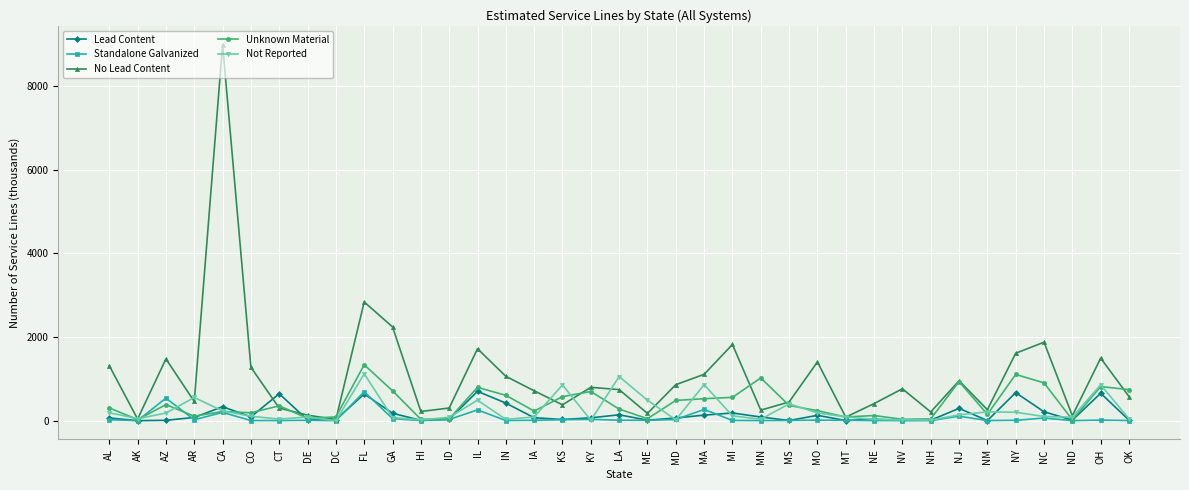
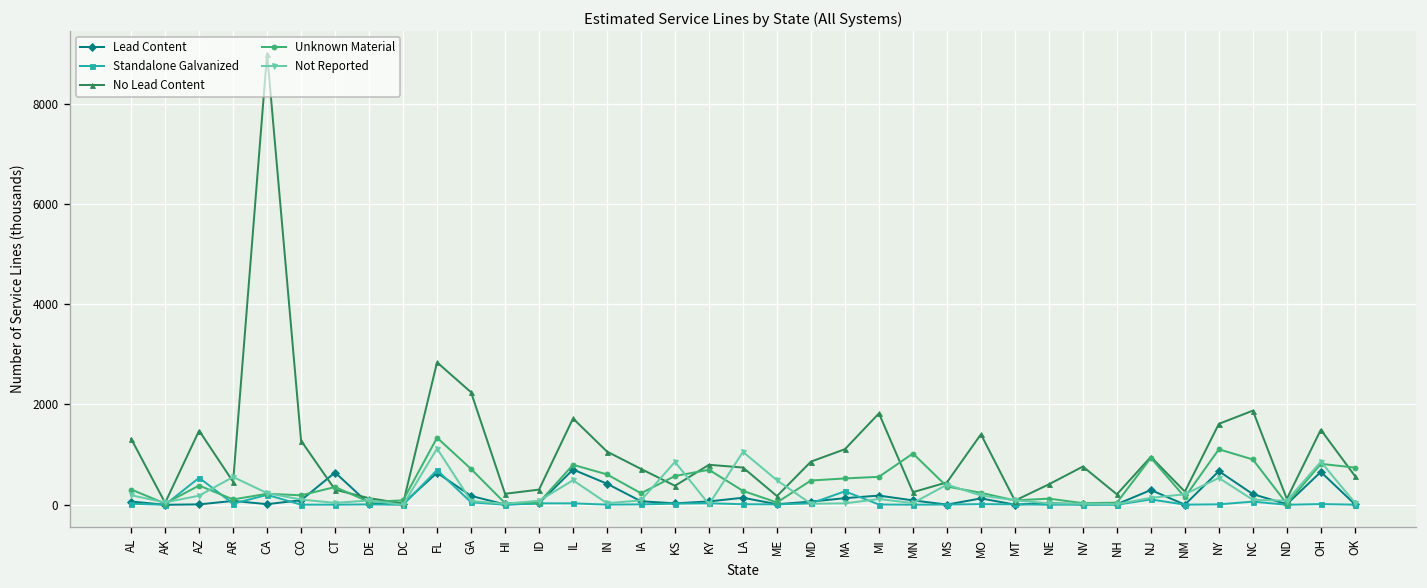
  {
    "Lead Content": {
      "AZ": 0,
-     "CA": 300,
+     "CA": 0,
      "CT": 600,
      "GA": 200,
      "IL": 700,
      "IN": 400,
      "LA": 100,
      "MA": 100,
      "MI": 200,
      "NJ": 300,
      "NY": 700,
      "NC": 200,
      "OH": 700
    },
    "Standalone Galvanized": {
      "AZ": 500,
      "CO": 0,
-     "IL": 300,
+     "IL": 0,
      "IA": 0,
      "LA": 0,
      "MA": 300,
      "MI": 0,
      "MO": 0,
      "NY": 0,
      "OH": 0
    },
    "Not Reported": {
      "AL": 200,
      "AZ": 200,
      "AR": 600,
      "FL": 1100,
      "IL": 500,
      "KS": 900,
      "LA": 1100,
      "ME": 500,
-     "MA": 900,
+     "MA": 0,
      "MI": 100,
-     "NY": 200
+     "NY": 500
    }
  }
